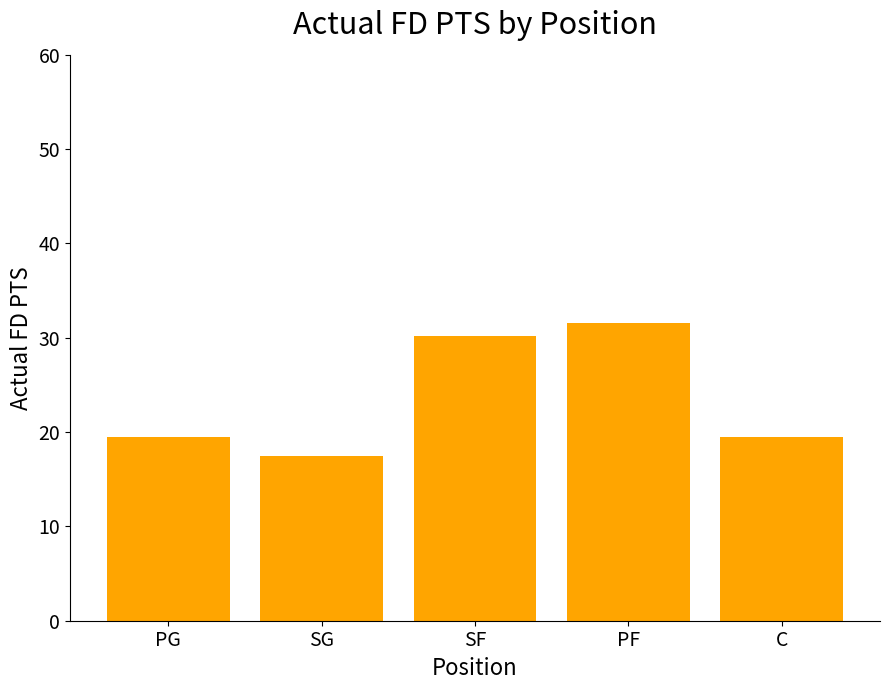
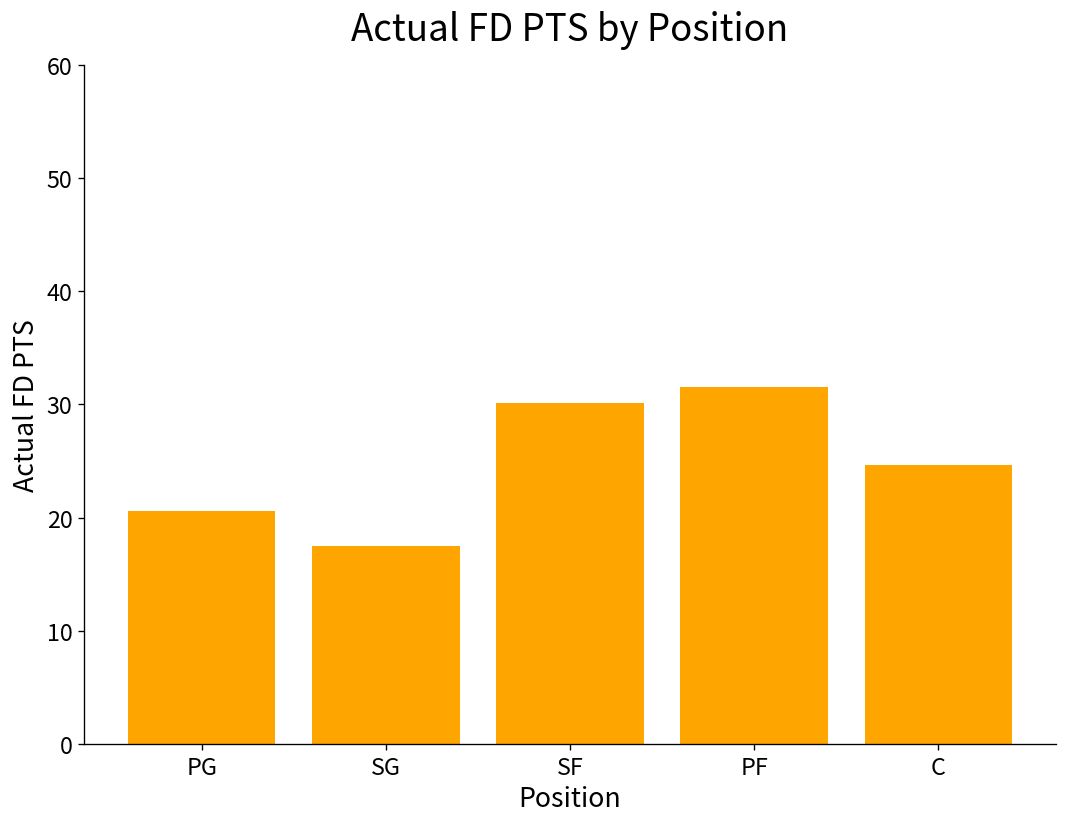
  {
-   "PG": 20,
+   "PG": 21,
    "SG": 18,
    "SF": 30,
    "PF": 32,
-   "C": 20
+   "C": 25
  }
